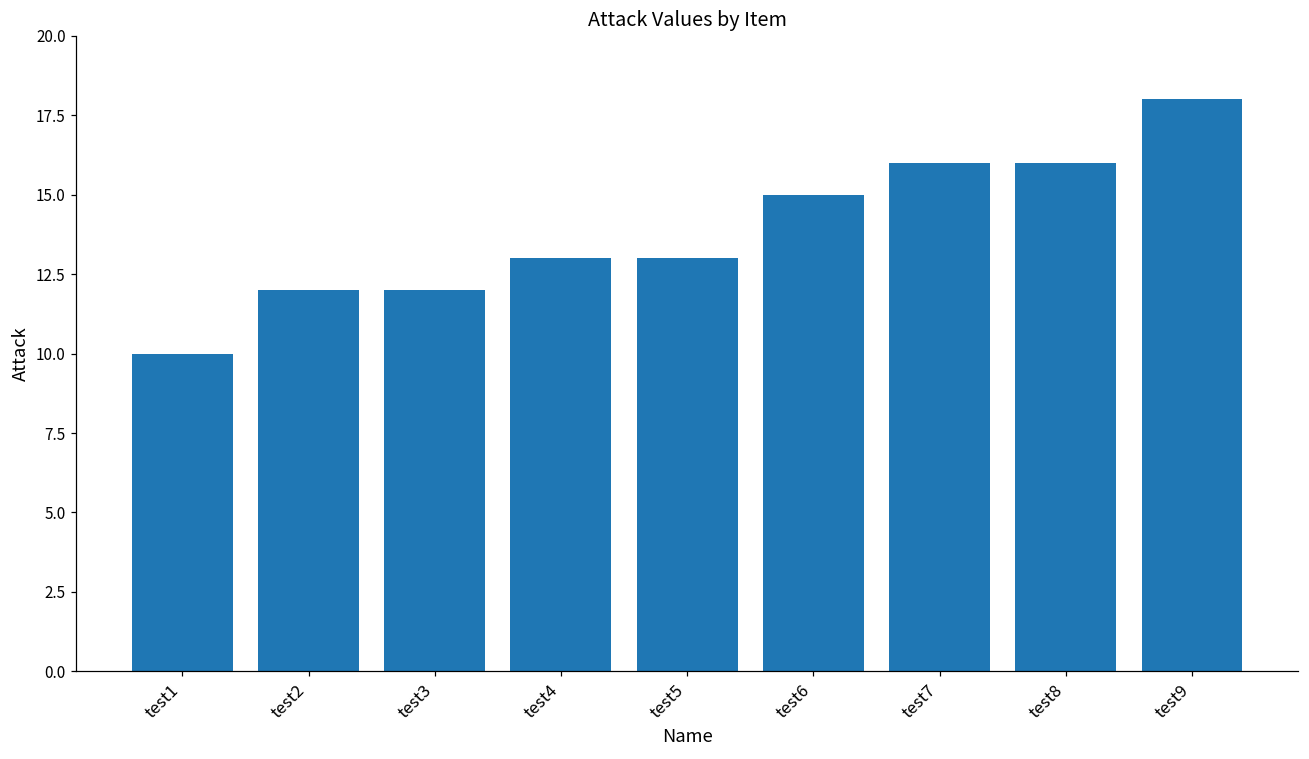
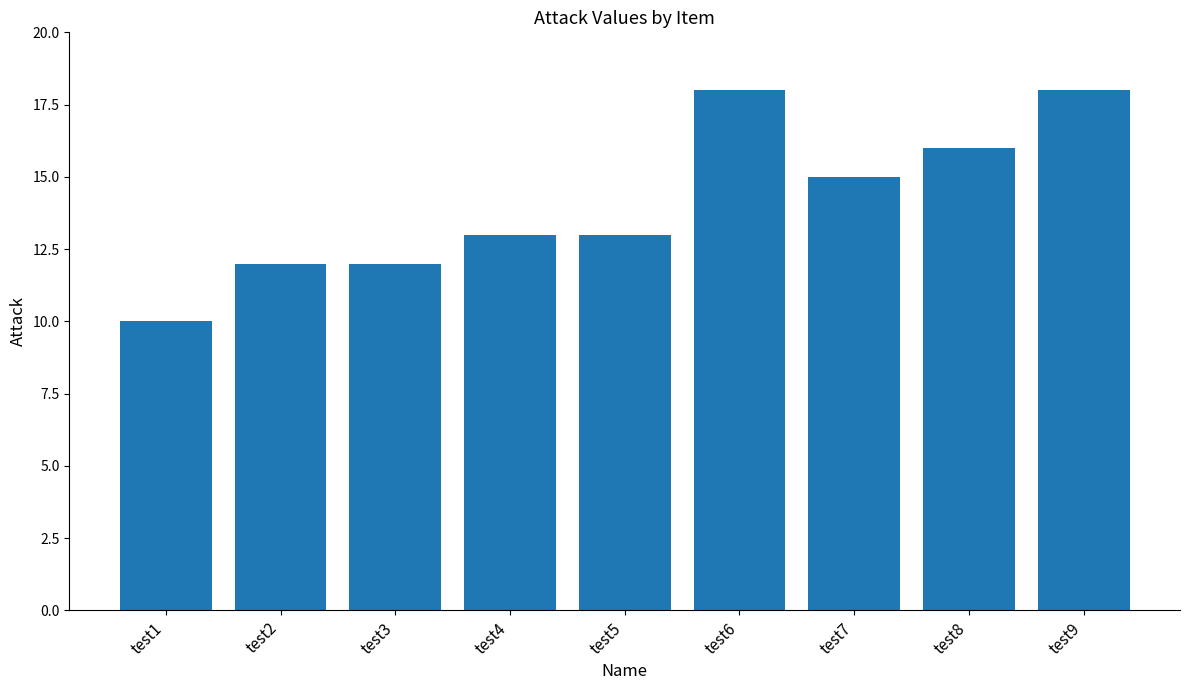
  {
    "test1": 10,
    "test2": 12,
    "test3": 12,
    "test4": 13,
    "test5": 13,
-   "test6": 15,
-   "test7": 16,
+   "test6": 18,
+   "test7": 15,
    "test8": 16,
    "test9": 18
  }
